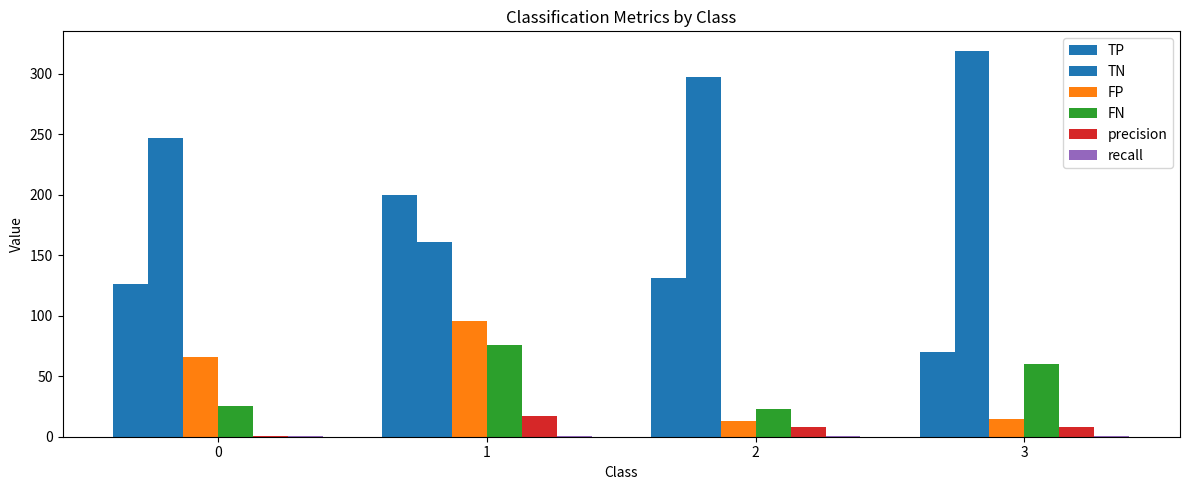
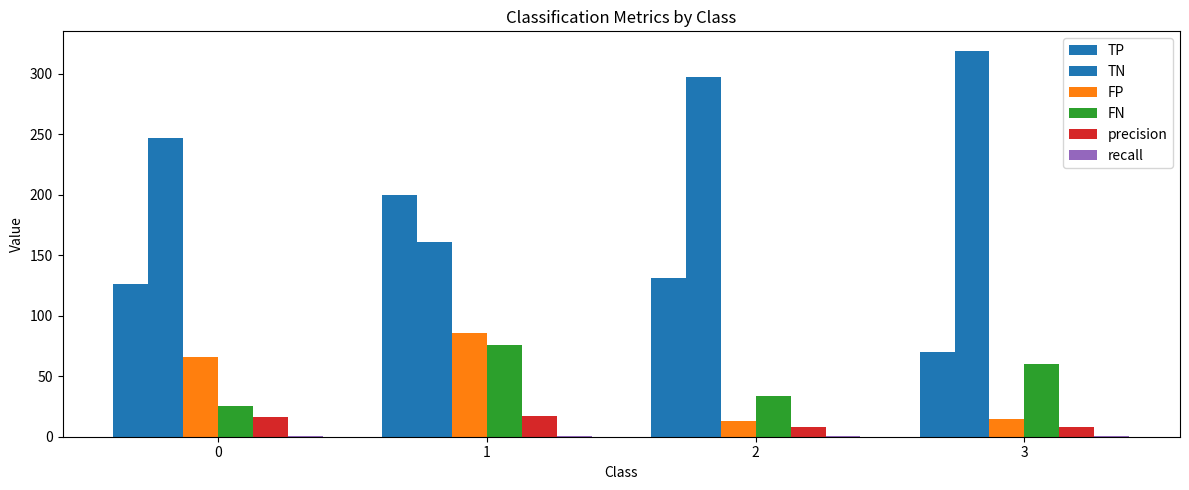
  {
    "FP": {
      "0": 66,
-     "1": 96,
+     "1": 86,
      "2": 13,
      "3": 15
    },
    "FN": {
      "0": 25,
      "1": 76,
-     "2": 23,
+     "2": 34,
      "3": 60
    },
    "precision": {
-     "0": 1,
+     "0": 16,
      "1": 18,
      "2": 8,
      "3": 8
    }
  }
